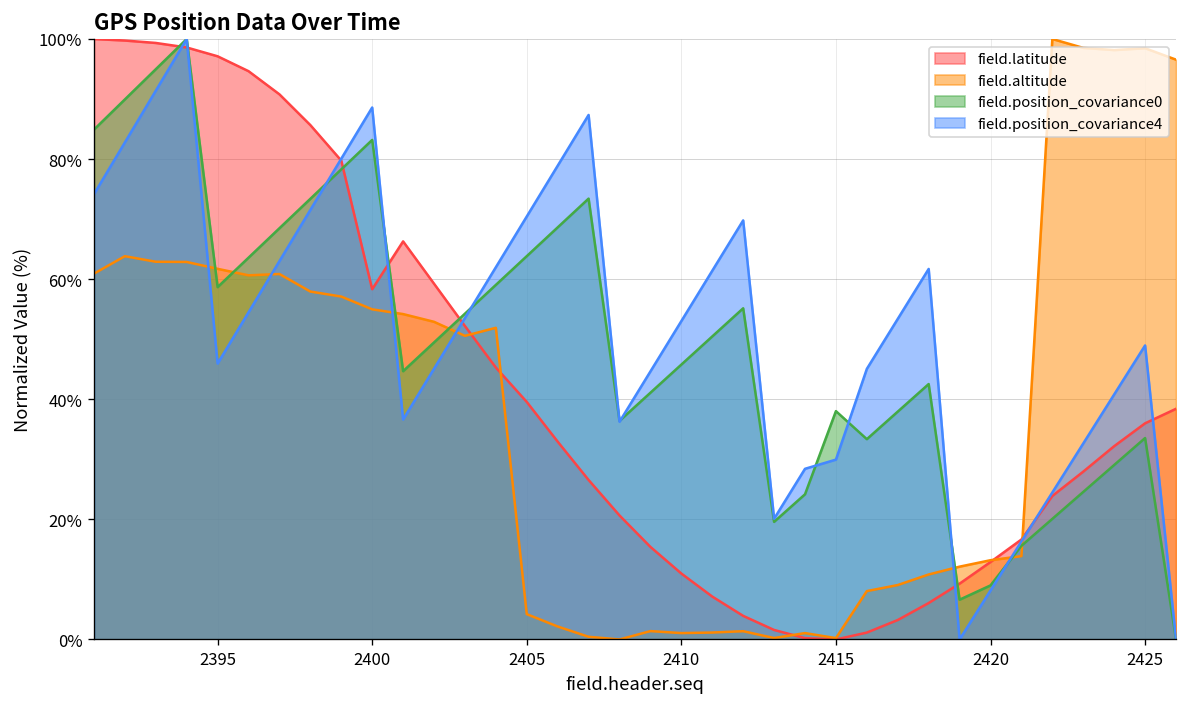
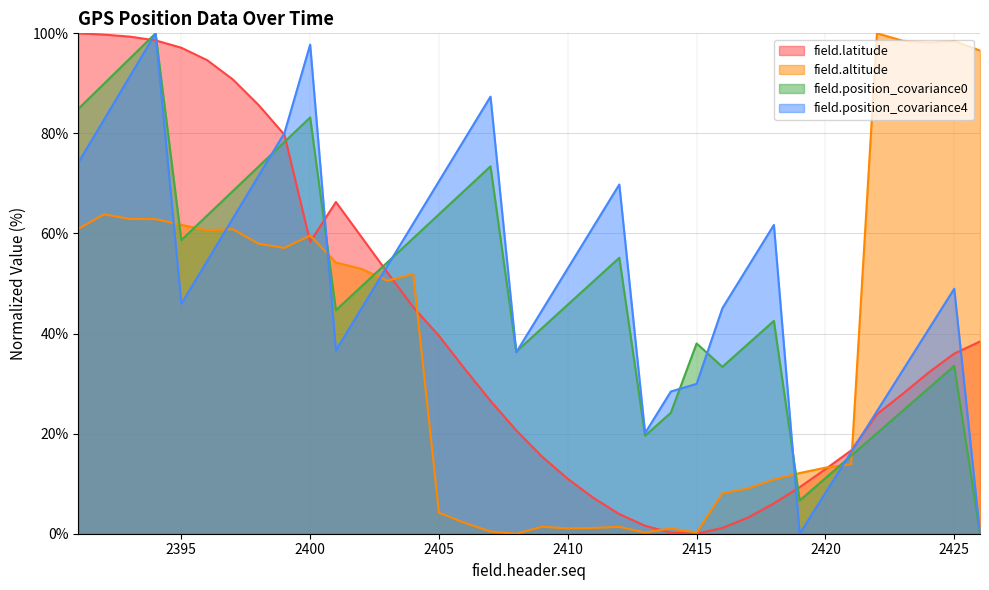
  {
    "field.latitude": {
      "2395": "97%",
      "2400": "58%",
      "2405": "40%",
      "2410": "11%",
      "2425": "36%"
    },
    "field.altitude": {
      "2395": "62%",
-     "2400": "55%",
+     "2400": "60%",
      "2405": "4%",
      "2410": "1%"
    },
    "field.position_covariance0": {
      "2395": "59%",
      "2400": "83%",
      "2405": "64%",
      "2410": "46%",
      "2415": "38%",
-     "2420": "9%",
+     "2420": "11%",
      "2425": "34%"
    },
    "field.position_covariance4": {
      "2395": "46%",
-     "2400": "89%",
+     "2400": "98%",
      "2405": "70%",
      "2410": "53%",
      "2415": "30%",
      "2420": "8%",
      "2425": "49%"
    }
  }
